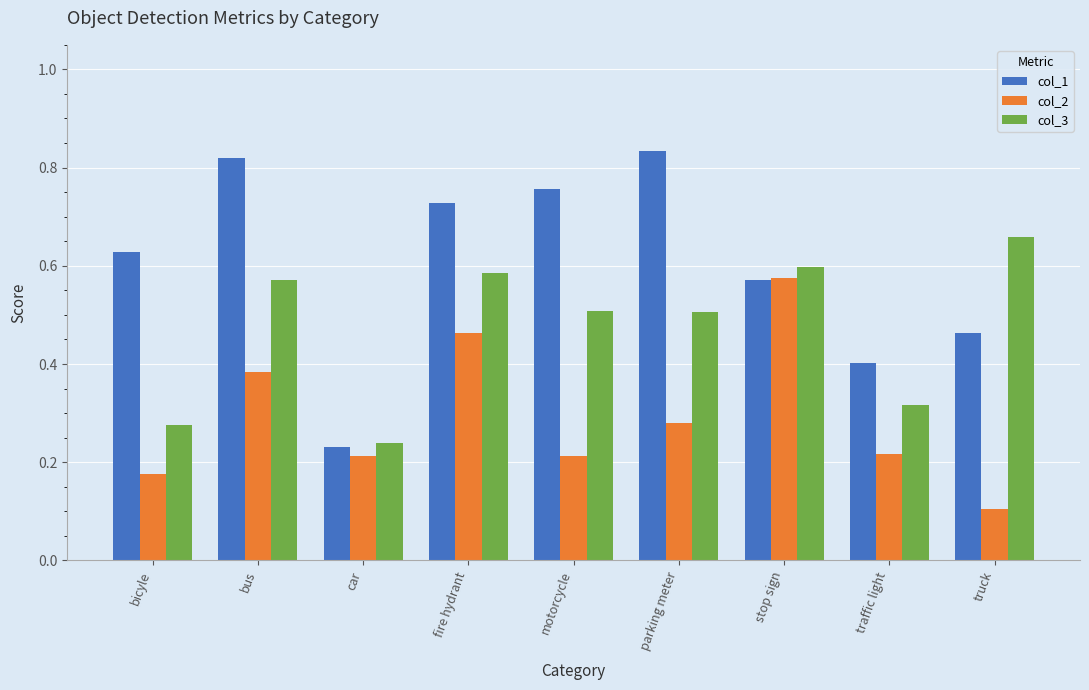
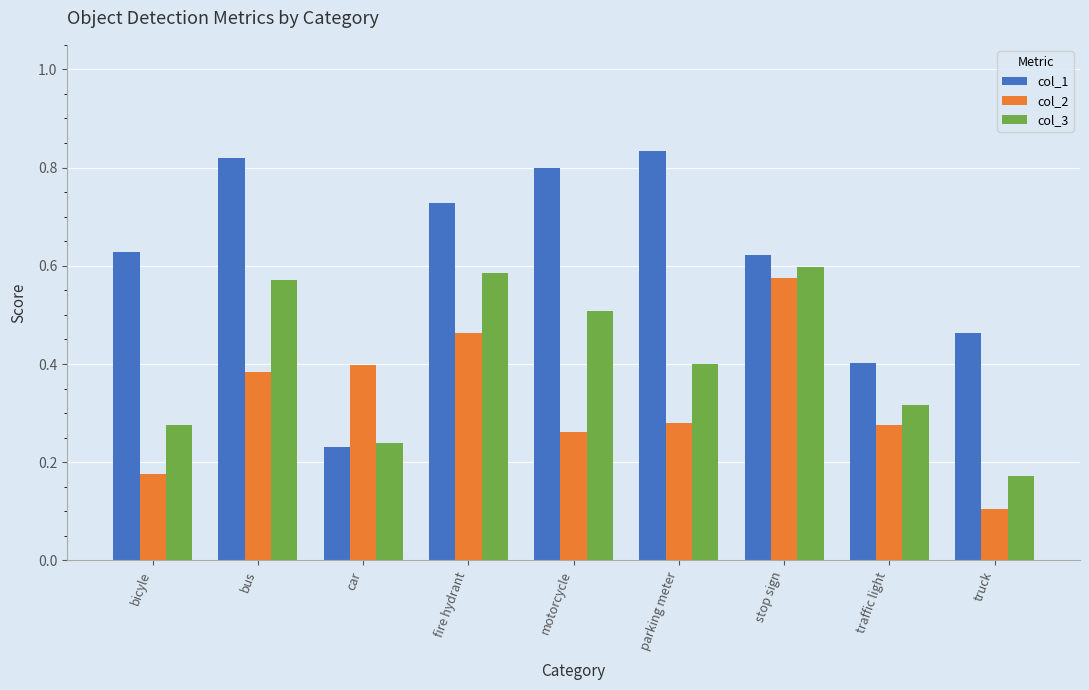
  {
    "col_1": {
      "bicyle": 0.63,
      "bus": 0.82,
      "car": 0.23,
      "fire hydrant": 0.73,
-     "motorcycle": 0.76,
+     "motorcycle": 0.80,
      "parking meter": 0.83,
-     "stop sign": 0.57,
+     "stop sign": 0.62,
      "traffic light": 0.40,
      "truck": 0.46
    },
    "col_2": {
      "bicyle": 0.18,
      "bus": 0.38,
-     "car": 0.21,
+     "car": 0.40,
      "fire hydrant": 0.46,
-     "motorcycle": 0.21,
+     "motorcycle": 0.26,
      "parking meter": 0.28,
      "stop sign": 0.57,
-     "traffic light": 0.22,
+     "traffic light": 0.28,
      "truck": 0.11
    },
    "col_3": {
      "bicyle": 0.28,
      "bus": 0.57,
      "car": 0.24,
      "fire hydrant": 0.58,
      "motorcycle": 0.51,
-     "parking meter": 0.51,
+     "parking meter": 0.40,
      "stop sign": 0.60,
      "traffic light": 0.32,
-     "truck": 0.66
+     "truck": 0.17
    }
  }
